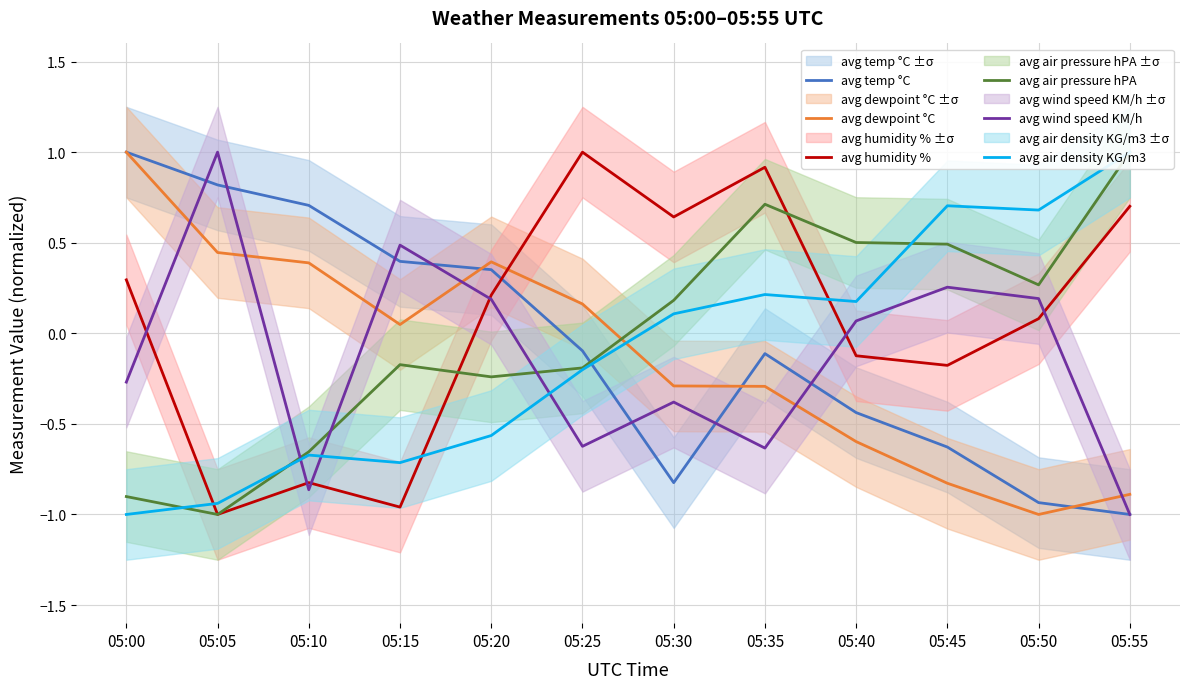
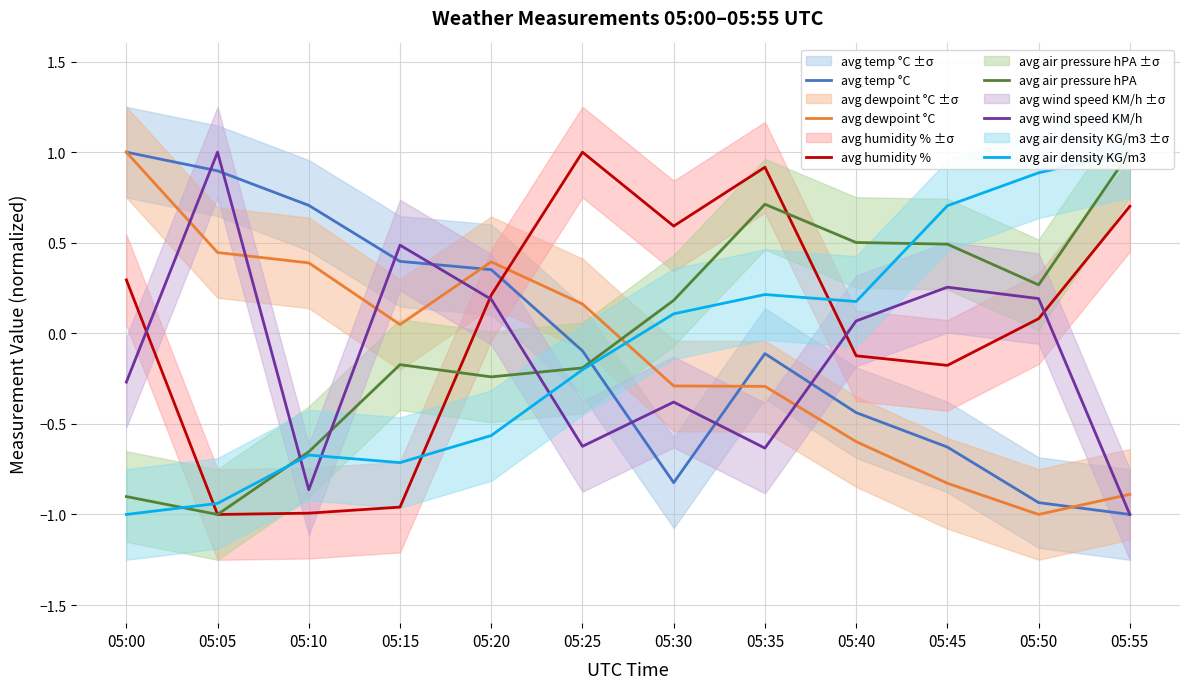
  {
    "avg temp °C": {
-     "05:05": 0.82,
+     "05:05": 0.90,
      "05:10": 0.71,
      "05:15": 0.40,
      "05:20": 0.35,
      "05:25": -0.10,
      "05:30": -0.82,
      "05:35": -0.11,
      "05:40": -0.44,
      "05:45": -0.63,
      "05:50": -0.93
    },
    "avg dewpoint °C": {
      "05:05": 0.45,
      "05:10": 0.39,
      "05:15": 0.05,
      "05:20": 0.39,
      "05:30": -0.29,
      "05:35": -0.29,
      "05:40": -0.60,
      "05:45": -0.83,
      "05:50": -1.00,
      "05:55": -0.89
    },
    "avg humidity %": {
      "05:00": 0.30,
-     "05:10": -0.82,
+     "05:10": -0.99,
      "05:15": -0.96,
      "05:20": 0.21,
      "05:25": 1.00,
-     "05:30": 0.64,
+     "05:30": 0.59,
      "05:35": 0.92,
      "05:40": -0.12,
      "05:45": -0.18,
      "05:50": 0.08,
      "05:55": 0.70
    },
    "avg air pressure hPA": {
      "05:00": -0.90,
      "05:10": -0.65,
      "05:15": -0.17,
      "05:20": -0.24,
      "05:30": 0.18,
      "05:35": 0.71,
      "05:40": 0.50,
      "05:50": 0.27
    },
    "avg wind speed KM/h": {
      "05:00": -0.27,
      "05:05": 1.00,
      "05:10": -0.86,
      "05:15": 0.49,
      "05:20": 0.19,
      "05:25": -0.62,
      "05:30": -0.38,
      "05:35": -0.63,
      "05:40": 0.07,
      "05:45": 0.25,
      "05:50": 0.19
    },
    "avg air density KG/m3": {
      "05:00": -1.00,
      "05:05": -0.94,
      "05:10": -0.67,
      "05:20": -0.56,
      "05:30": 0.11,
      "05:35": 0.21,
      "05:40": 0.18,
      "05:45": 0.70,
-     "05:50": 0.68
+     "05:50": 0.89
    }
  }
